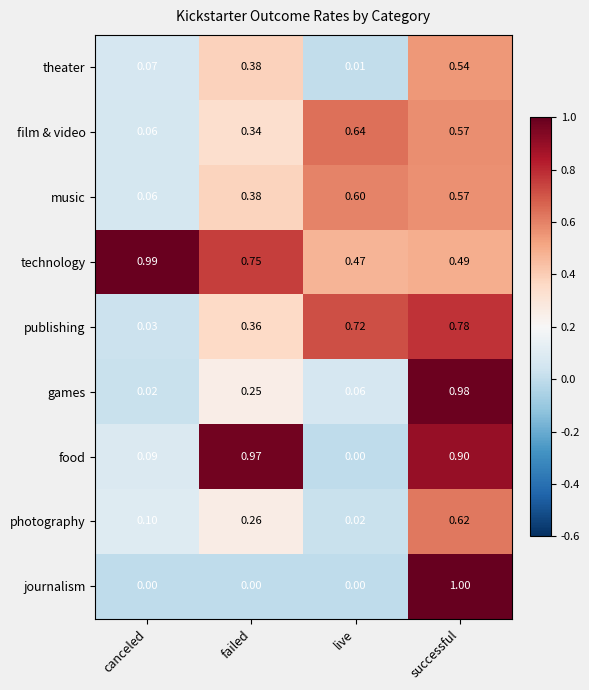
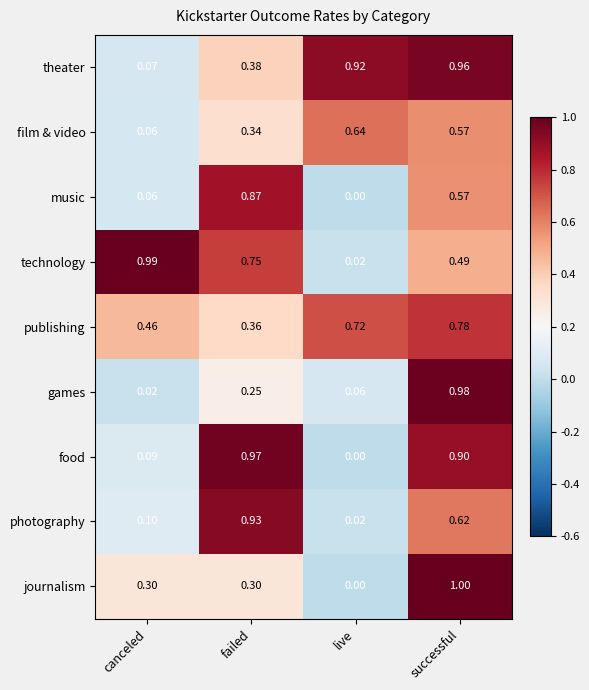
  {
    "theater": {
      "failed": 0.38,
-     "live": 0.01,
-     "successful": 0.54
+     "live": 0.92,
+     "successful": 0.96
    },
    "film & video": {
      "failed": 0.34,
      "live": 0.64,
      "successful": 0.57
    },
    "music": {
-     "failed": 0.38,
-     "live": 0.60,
+     "failed": 0.87,
+     "live": 0.00,
      "successful": 0.57
    },
    "technology": {
      "canceled": 0.99,
      "failed": 0.75,
-     "live": 0.47,
+     "live": 0.02,
      "successful": 0.49
    },
    "publishing": {
-     "canceled": 0.03,
+     "canceled": 0.46,
      "failed": 0.36,
      "live": 0.72,
      "successful": 0.78
    },
    "games": {
      "canceled": 0.02,
      "failed": 0.25,
      "successful": 0.98
    },
    "food": {
      "failed": 0.97,
      "live": 0.00,
      "successful": 0.90
    },
    "photography": {
-     "failed": 0.26,
+     "failed": 0.93,
      "live": 0.02,
      "successful": 0.62
    },
    "journalism": {
-     "canceled": 0.00,
-     "failed": 0.00,
+     "canceled": 0.30,
+     "failed": 0.30,
      "live": 0.00,
      "successful": 1.00
    }
  }
